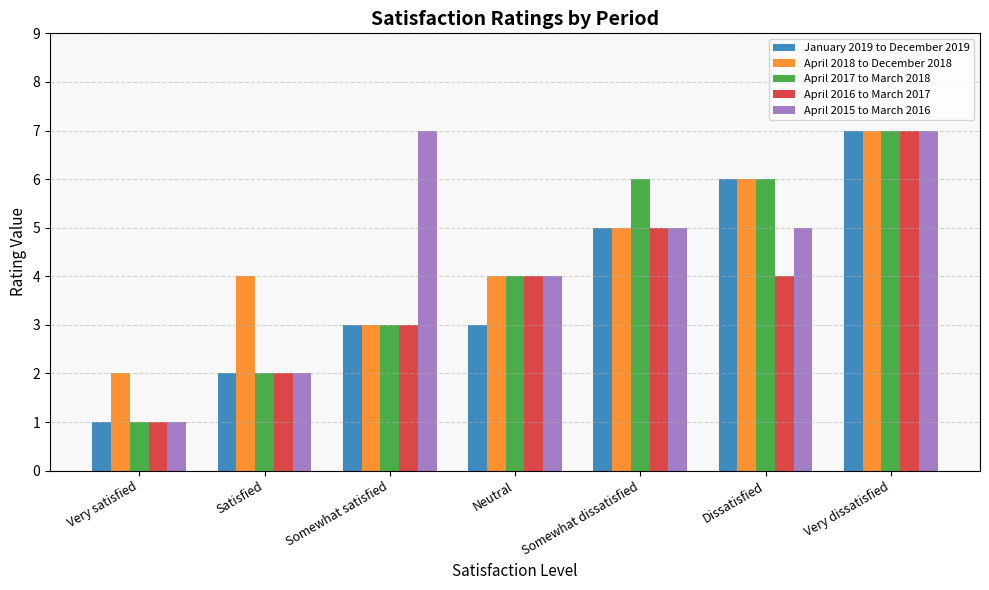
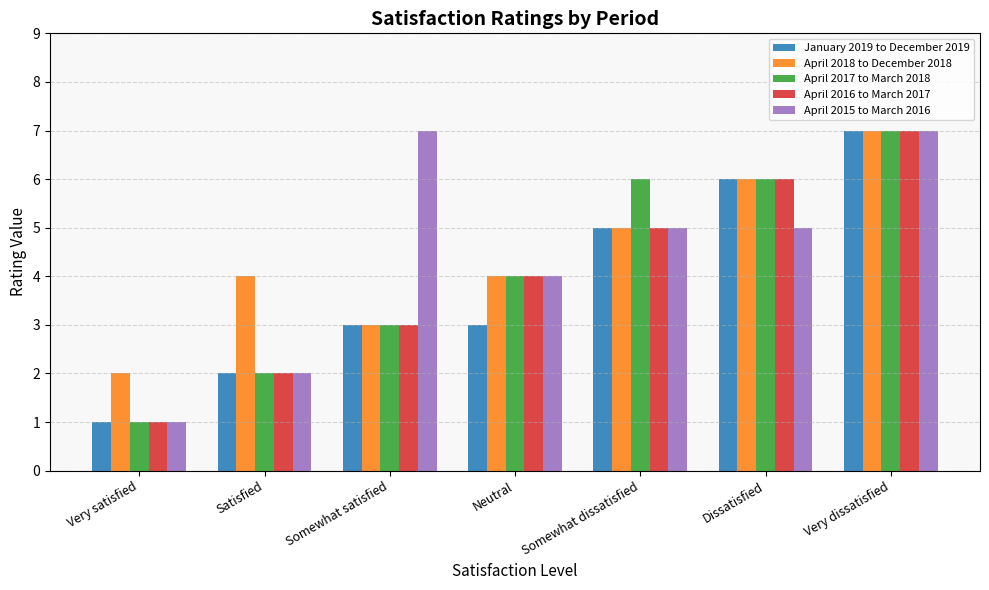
  {
    "January 2019 to December 2019": {
      "Very satisfied": 1,
      "Satisfied": 2,
      "Somewhat satisfied": 3,
      "Neutral": 3,
      "Somewhat dissatisfied": 5,
      "Dissatisfied": 6,
      "Very dissatisfied": 7
    },
    "April 2018 to December 2018": {
      "Very satisfied": 2,
      "Satisfied": 4,
      "Somewhat satisfied": 3,
      "Neutral": 4,
      "Somewhat dissatisfied": 5,
      "Dissatisfied": 6,
      "Very dissatisfied": 7
    },
    "April 2017 to March 2018": {
      "Very satisfied": 1,
      "Satisfied": 2,
      "Somewhat satisfied": 3,
      "Neutral": 4,
      "Somewhat dissatisfied": 6,
      "Dissatisfied": 6,
      "Very dissatisfied": 7
    },
    "April 2016 to March 2017": {
      "Very satisfied": 1,
      "Satisfied": 2,
      "Somewhat satisfied": 3,
      "Neutral": 4,
      "Somewhat dissatisfied": 5,
-     "Dissatisfied": 4,
+     "Dissatisfied": 6,
      "Very dissatisfied": 7
    },
    "April 2015 to March 2016": {
      "Very satisfied": 1,
      "Satisfied": 2,
      "Somewhat satisfied": 7,
      "Neutral": 4,
      "Somewhat dissatisfied": 5,
      "Dissatisfied": 5,
      "Very dissatisfied": 7
    }
  }
